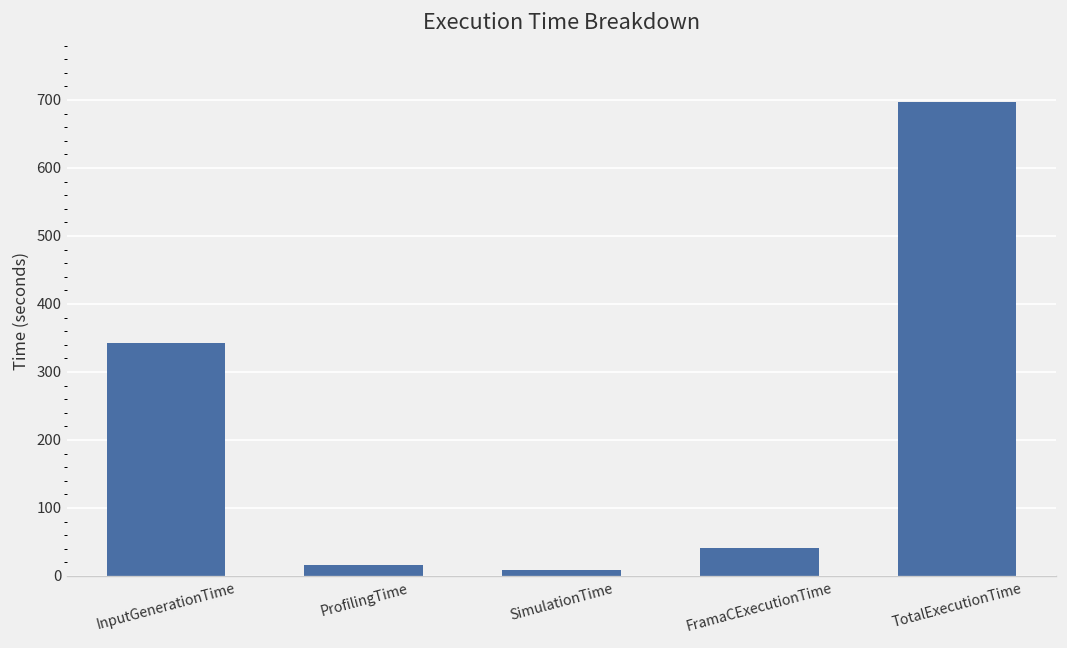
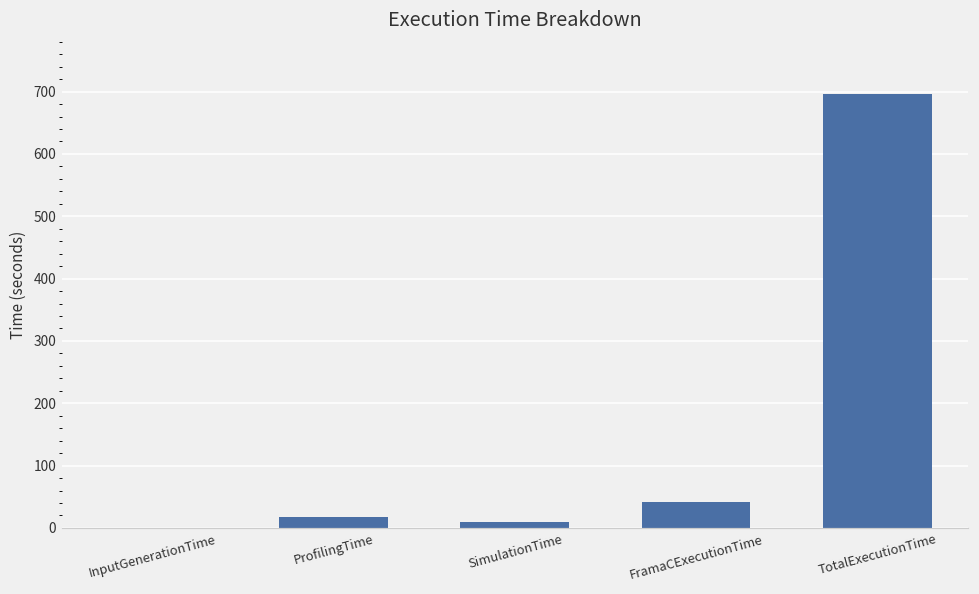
  {
-   "InputGenerationTime": 340,
+   "InputGenerationTime": 0,
    "ProfilingTime": 20,
    "SimulationTime": 10,
    "FramaCExecutionTime": 40,
    "TotalExecutionTime": 700
  }
